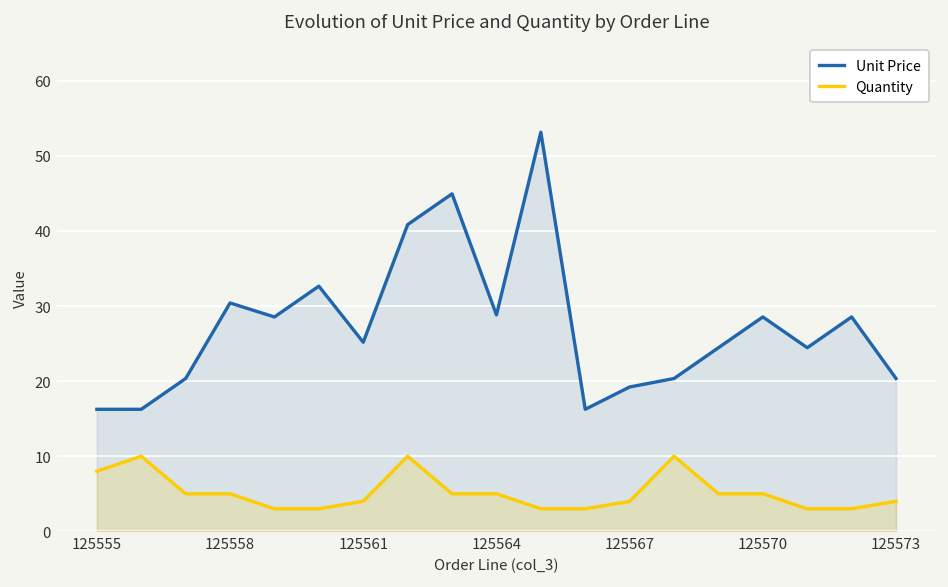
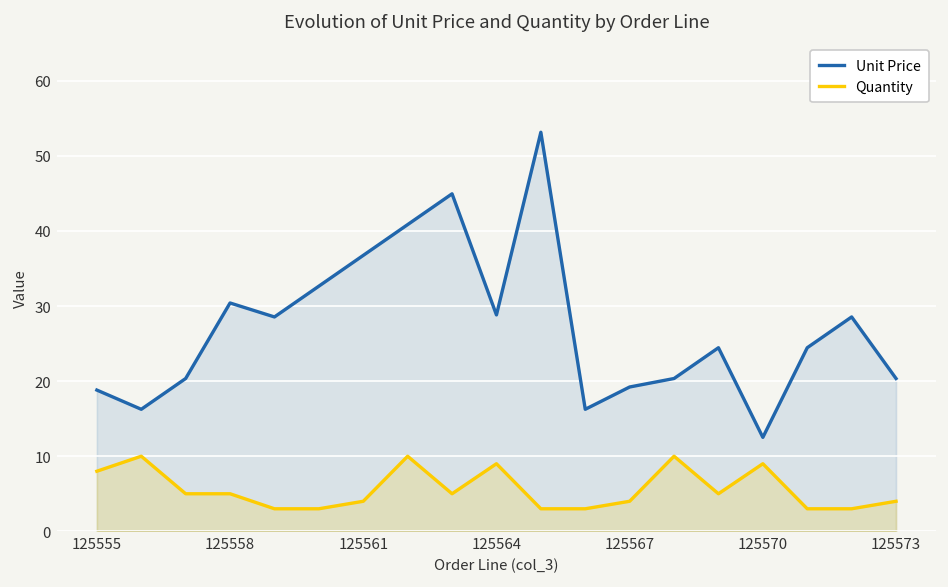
  {
    "Unit Price": {
-     "125555": 16,
+     "125555": 19,
      "125558": 30,
-     "125561": 25,
+     "125561": 37,
      "125564": 29,
      "125567": 19,
-     "125570": 29,
+     "125570": 13,
      "125573": 20
    },
    "Quantity": {
      "125555": 8,
      "125558": 5,
      "125561": 4,
-     "125564": 5,
+     "125564": 9,
      "125567": 4,
-     "125570": 5,
+     "125570": 9,
      "125573": 4
    }
  }
